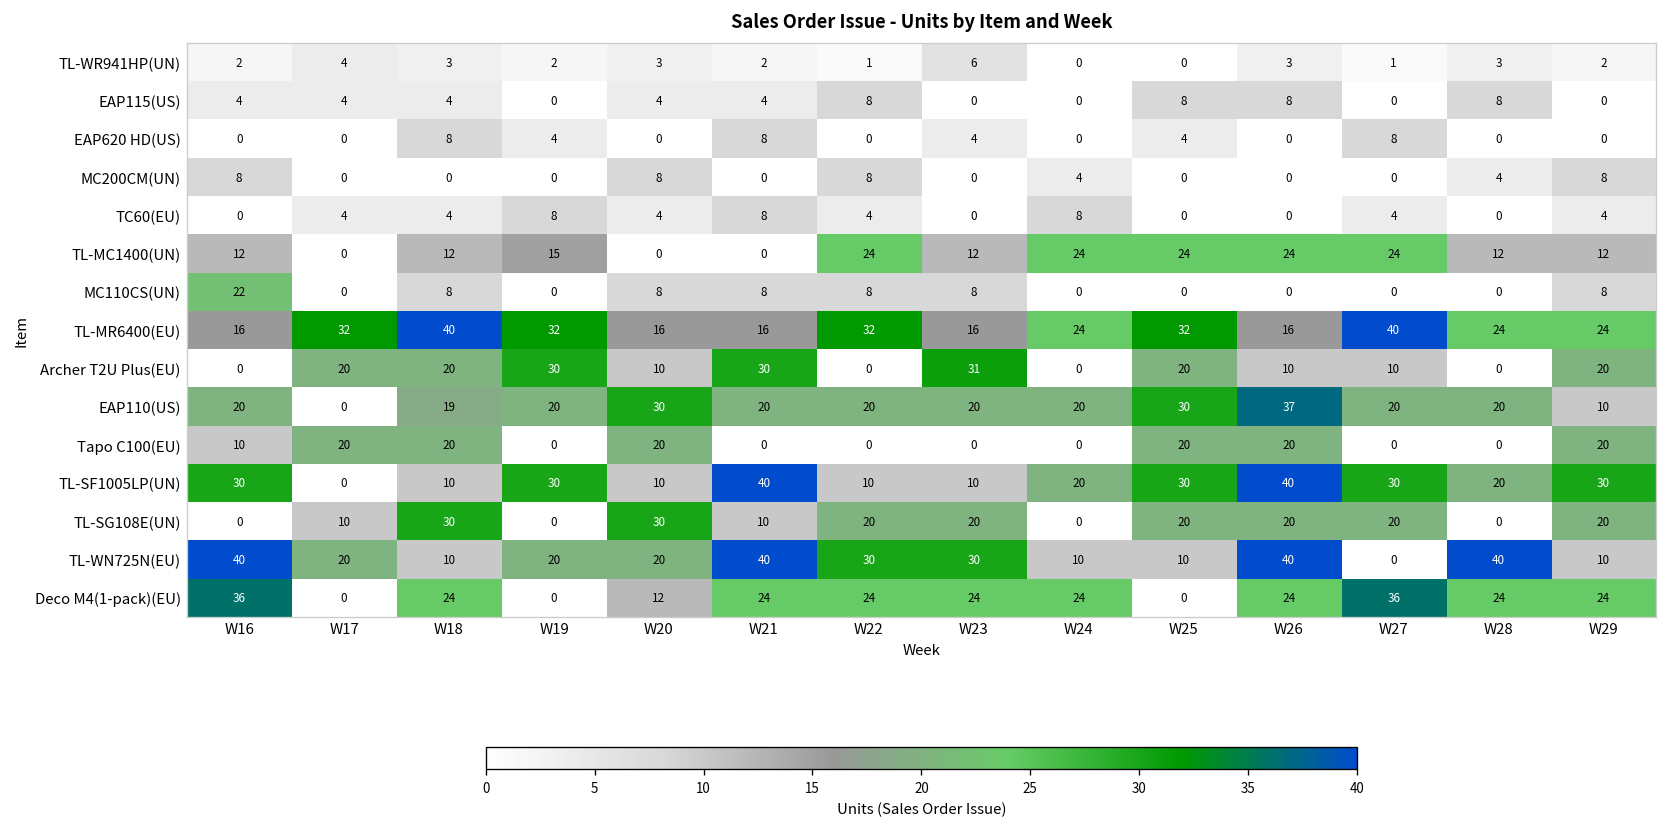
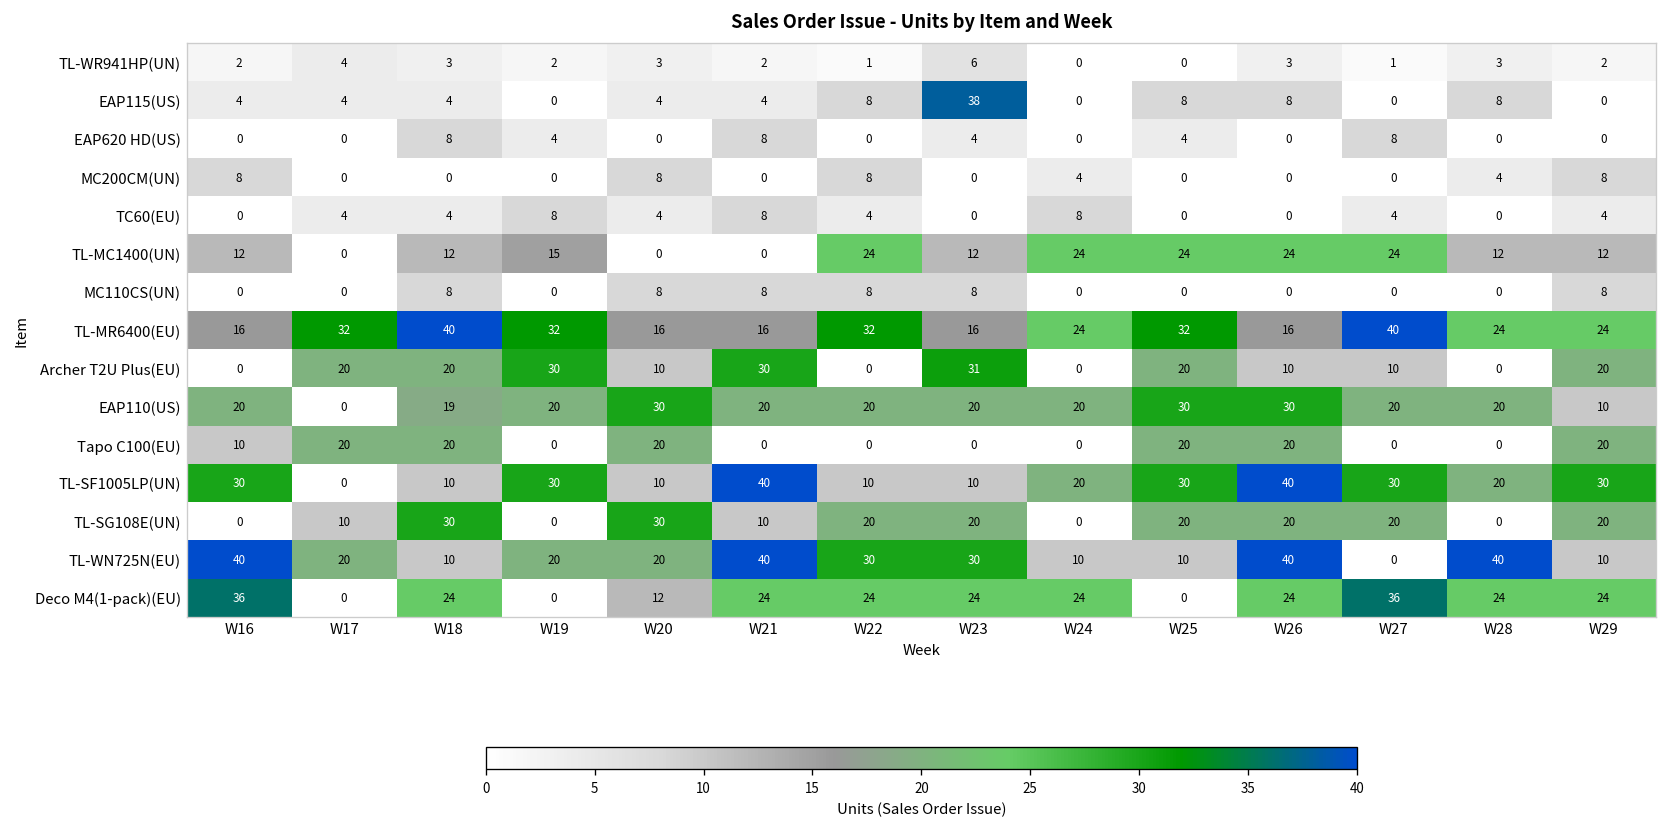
  {
    "EAP115(US)": {
      "W16": 4,
      "W17": 4,
      "W18": 4,
      "W19": 0,
      "W20": 4,
      "W21": 4,
      "W22": 8,
-     "W23": 0,
+     "W23": 38,
      "W24": 0,
      "W25": 8,
      "W26": 8,
      "W27": 0,
      "W28": 8,
      "W29": 0
    },
    "MC110CS(UN)": {
-     "W16": 22,
+     "W16": 0,
      "W17": 0,
      "W18": 8,
      "W19": 0,
      "W20": 8,
      "W21": 8,
      "W22": 8,
      "W23": 8,
      "W24": 0,
      "W25": 0,
      "W26": 0,
      "W27": 0,
      "W28": 0,
      "W29": 8
    },
    "EAP110(US)": {
      "W16": 20,
      "W17": 0,
      "W18": 19,
      "W19": 20,
      "W20": 30,
      "W21": 20,
      "W22": 20,
      "W23": 20,
      "W24": 20,
      "W25": 30,
-     "W26": 37,
+     "W26": 30,
      "W27": 20,
      "W28": 20,
      "W29": 10
    }
  }
